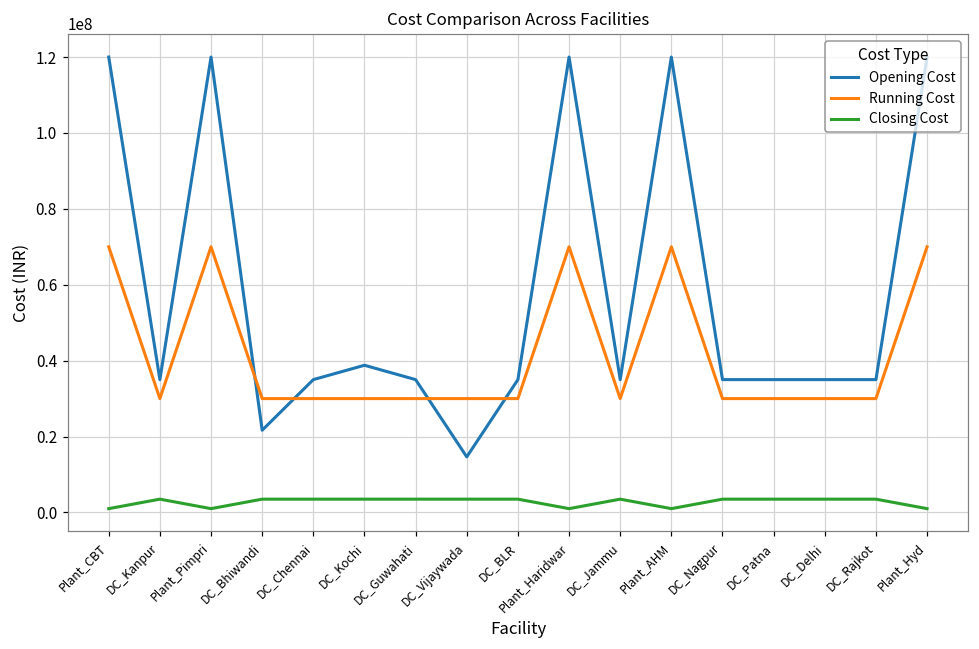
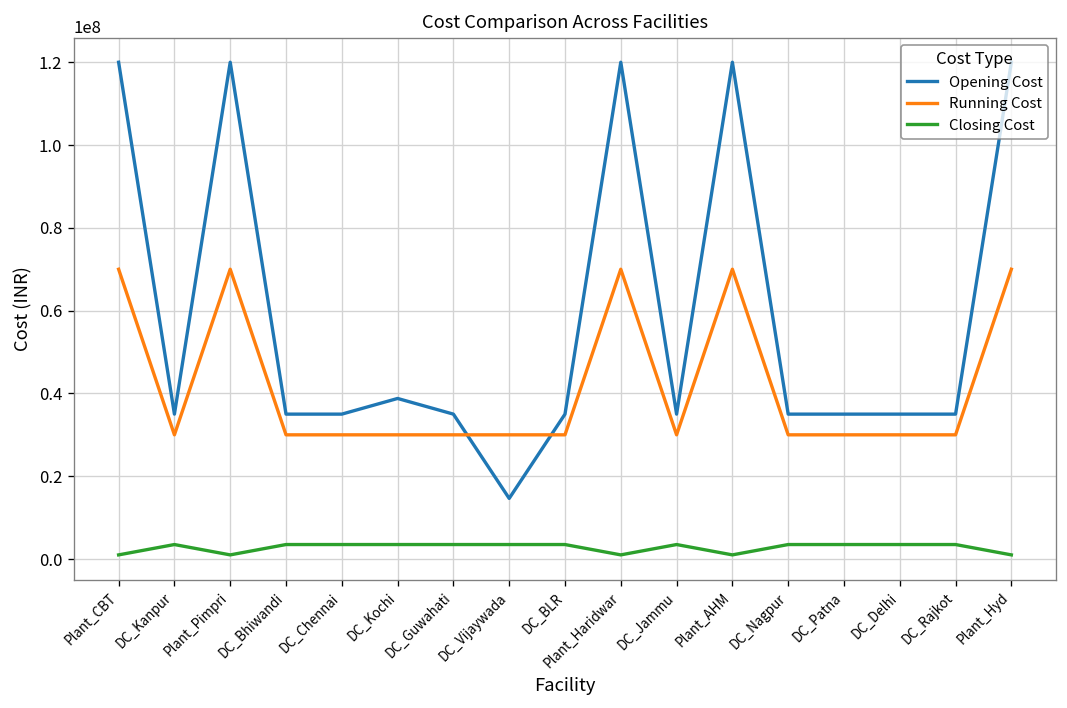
  {
    "Opening Cost": {
      "Plant_CBT": 120000000,
      "DC_Kanpur": 35000000,
      "Plant_Pimpri": 120000000,
-     "DC_Bhiwandi": 22000000,
+     "DC_Bhiwandi": 35000000,
      "DC_Chennai": 35000000,
      "DC_Kochi": 39000000,
      "DC_Guwahati": 35000000,
      "DC_Vijaywada": 15000000,
      "DC_BLR": 35000000,
      "Plant_Haridwar": 120000000,
      "DC_Jammu": 35000000,
      "Plant_AHM": 120000000,
      "DC_Nagpur": 35000000,
      "DC_Patna": 35000000,
      "DC_Delhi": 35000000,
      "DC_Rajkot": 35000000
    },
    "Running Cost": {
      "Plant_CBT": 70000000,
      "DC_Kanpur": 30000000,
      "Plant_Pimpri": 70000000,
      "DC_Bhiwandi": 30000000,
      "DC_Chennai": 30000000,
      "DC_Kochi": 30000000,
      "DC_Guwahati": 30000000,
      "DC_Vijaywada": 30000000,
      "DC_BLR": 30000000,
      "Plant_Haridwar": 70000000,
      "DC_Jammu": 30000000,
      "Plant_AHM": 70000000,
      "DC_Nagpur": 30000000,
      "DC_Patna": 30000000,
      "DC_Delhi": 30000000,
      "DC_Rajkot": 30000000,
      "Plant_Hyd": 70000000
    },
    "Closing Cost": {
      "Plant_CBT": 1000000,
      "DC_Kanpur": 4000000,
      "Plant_Pimpri": 1000000,
      "DC_Bhiwandi": 4000000,
      "DC_Chennai": 4000000,
      "DC_Kochi": 4000000,
      "DC_Guwahati": 4000000,
      "DC_Vijaywada": 4000000,
      "DC_BLR": 4000000,
      "Plant_Haridwar": 1000000,
      "DC_Jammu": 4000000,
      "Plant_AHM": 1000000,
      "DC_Nagpur": 4000000,
      "DC_Patna": 4000000,
      "DC_Delhi": 4000000,
      "DC_Rajkot": 4000000,
      "Plant_Hyd": 1000000
    }
  }
